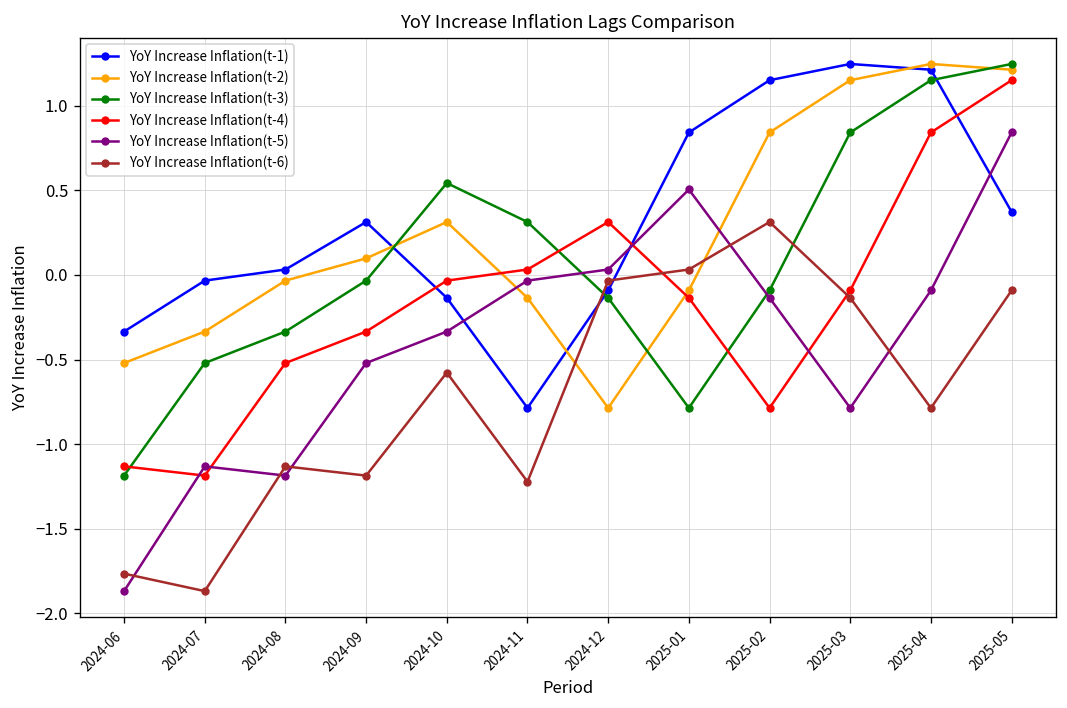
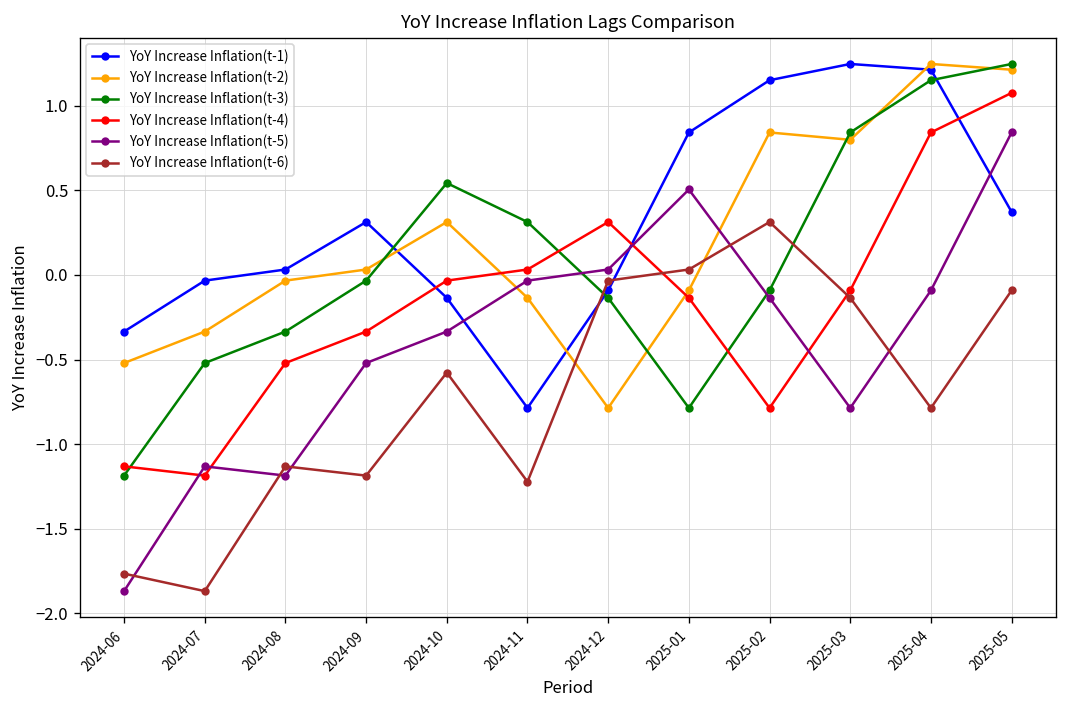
  {
    "YoY Increase Inflation(t-1)": {
      "2024-06": -0.33,
      "2024-07": -0.03,
      "2024-08": 0.03,
      "2024-09": 0.31,
      "2024-10": -0.14,
      "2024-11": -0.79,
      "2024-12": -0.09,
      "2025-01": 0.84,
      "2025-02": 1.15,
      "2025-03": 1.25,
      "2025-04": 1.21,
      "2025-05": 0.37
    },
    "YoY Increase Inflation(t-2)": {
      "2024-06": -0.52,
      "2024-07": -0.33,
      "2024-08": -0.03,
-     "2024-09": 0.10,
+     "2024-09": 0.03,
      "2024-10": 0.31,
      "2024-11": -0.14,
      "2024-12": -0.79,
      "2025-01": -0.09,
      "2025-02": 0.84,
-     "2025-03": 1.15,
+     "2025-03": 0.80,
      "2025-04": 1.25,
      "2025-05": 1.21
    },
    "YoY Increase Inflation(t-3)": {
      "2024-06": -1.19,
      "2024-07": -0.52,
      "2024-08": -0.33,
      "2024-09": -0.03,
      "2024-10": 0.54,
      "2024-11": 0.31,
      "2024-12": -0.14,
      "2025-01": -0.79,
      "2025-02": -0.09,
      "2025-03": 0.84,
      "2025-04": 1.15,
      "2025-05": 1.25
    },
    "YoY Increase Inflation(t-4)": {
      "2024-06": -1.13,
      "2024-07": -1.19,
      "2024-08": -0.52,
      "2024-09": -0.33,
      "2024-10": -0.03,
      "2024-11": 0.03,
      "2024-12": 0.31,
      "2025-01": -0.14,
      "2025-02": -0.79,
      "2025-03": -0.09,
      "2025-04": 0.84,
-     "2025-05": 1.15
+     "2025-05": 1.08
    },
    "YoY Increase Inflation(t-5)": {
      "2024-06": -1.87,
      "2024-07": -1.13,
      "2024-08": -1.19,
      "2024-09": -0.52,
      "2024-10": -0.33,
      "2024-11": -0.03,
      "2024-12": 0.03,
      "2025-01": 0.50,
      "2025-02": -0.14,
      "2025-03": -0.79,
      "2025-04": -0.09,
      "2025-05": 0.84
    },
    "YoY Increase Inflation(t-6)": {
      "2024-06": -1.77,
      "2024-07": -1.87,
      "2024-08": -1.13,
      "2024-09": -1.19,
      "2024-10": -0.58,
      "2024-11": -1.22,
      "2024-12": -0.03,
      "2025-01": 0.03,
      "2025-02": 0.31,
      "2025-03": -0.14,
      "2025-04": -0.79,
      "2025-05": -0.09
    }
  }
